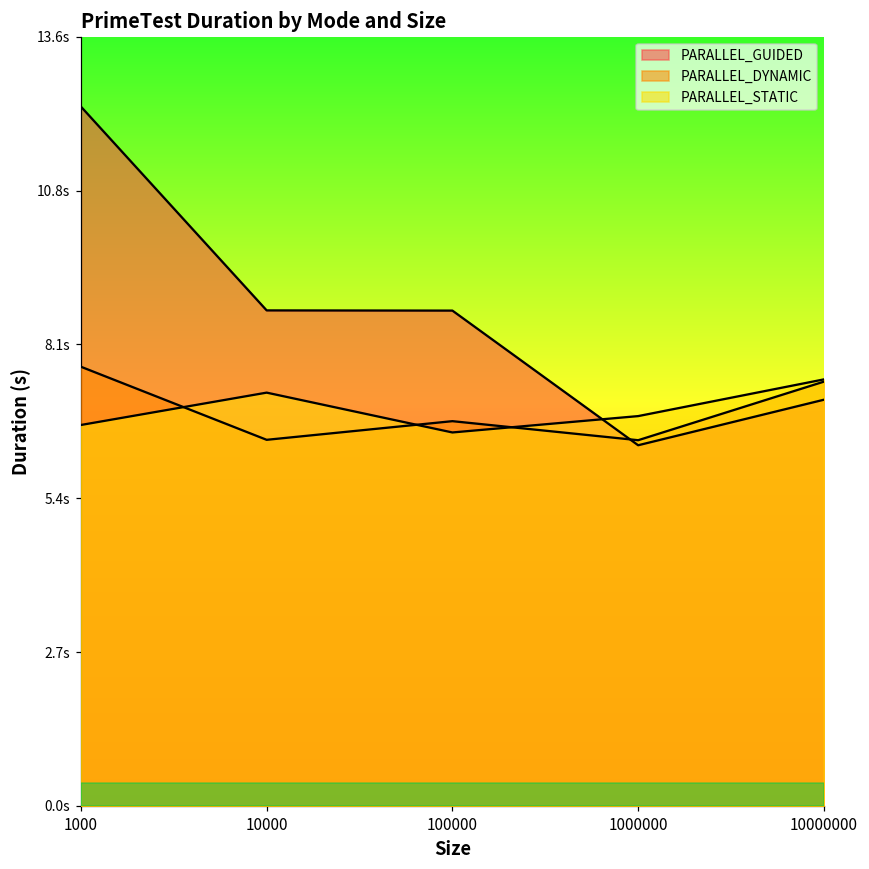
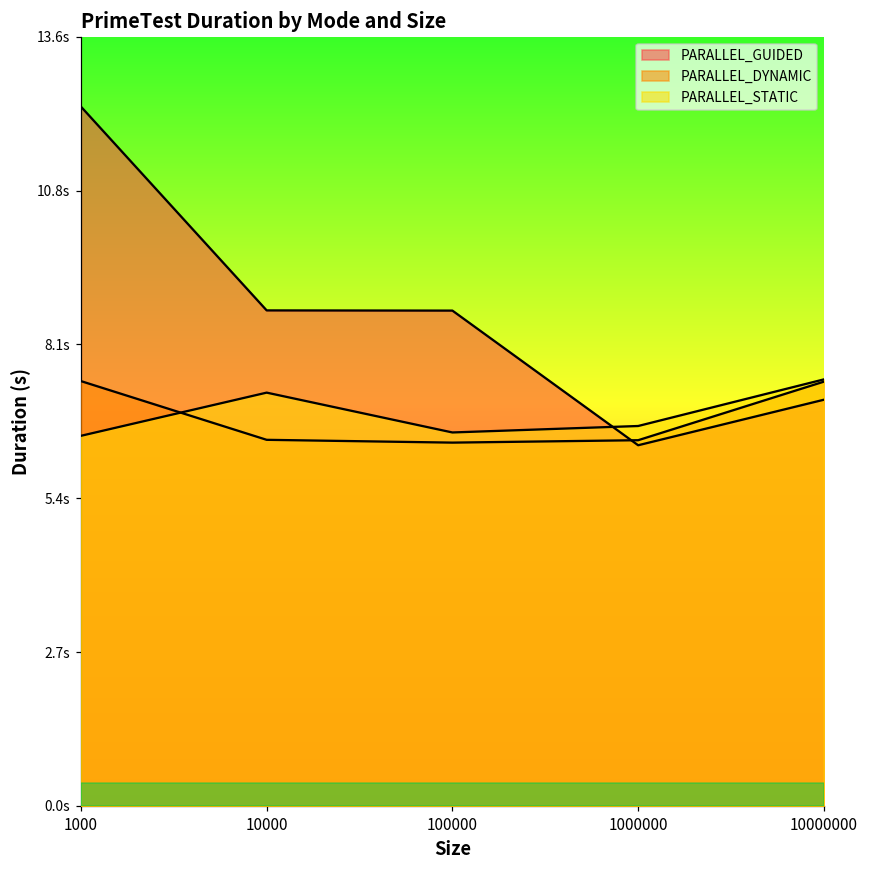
  {
    "PARALLEL_GUIDED": {
      "1000": "12.3s",
      "10000": "8.7s",
      "100000": "8.7s",
      "1000000": "6.4s",
      "10000000": "7.2s"
    },
    "PARALLEL_DYNAMIC": {
-     "1000": "7.7s",
+     "1000": "7.5s",
      "10000": "6.5s",
-     "100000": "6.8s",
+     "100000": "6.4s",
      "1000000": "6.4s"
    },
    "PARALLEL_STATIC": {
-     "1000": "6.7s",
+     "1000": "6.5s",
      "10000": "7.3s",
      "100000": "6.6s",
-     "1000000": "6.9s"
+     "1000000": "6.7s"
    }
  }
